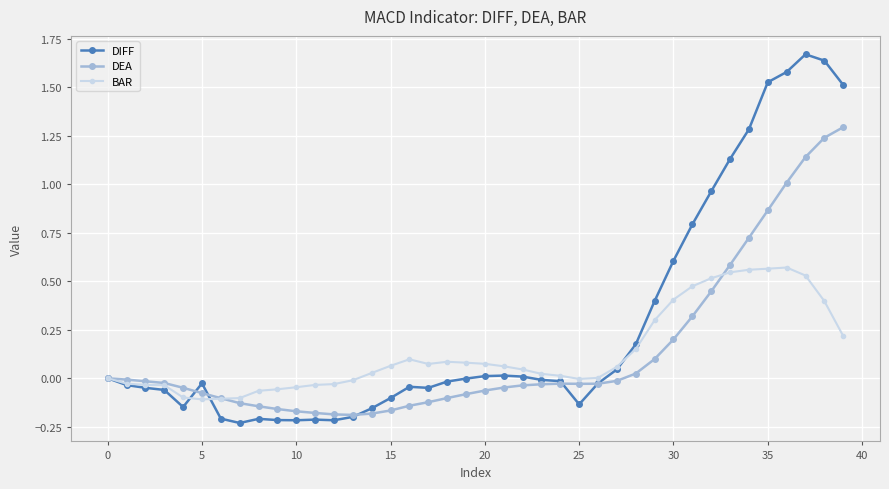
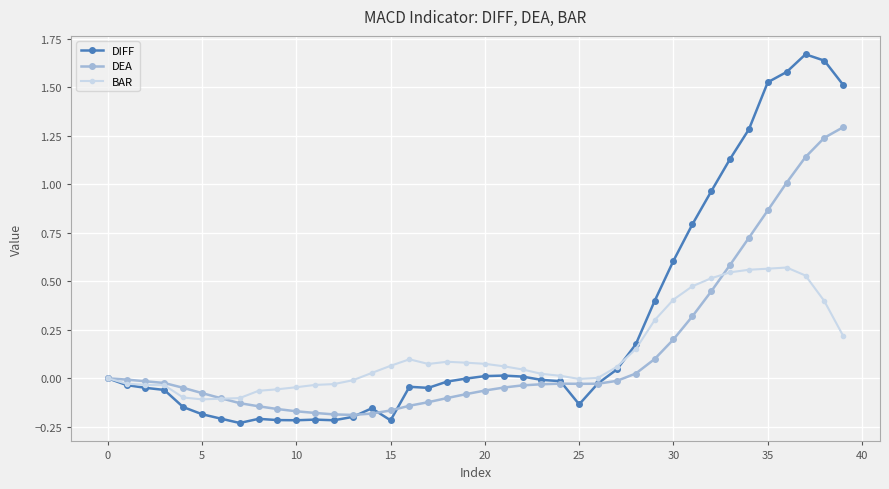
  {
    "DIFF": {
-     "5": -0.03,
+     "5": -0.19,
      "10": -0.22,
-     "15": -0.10,
+     "15": -0.22,
      "20": 0.01,
      "25": -0.13,
      "30": 0.61,
      "35": 1.53
    }
  }
